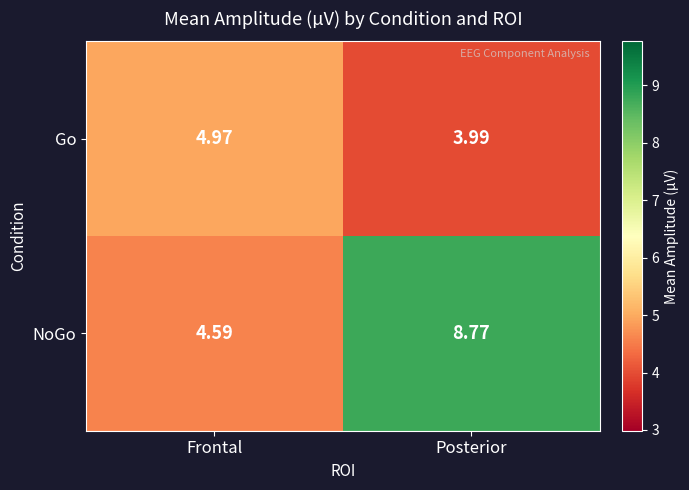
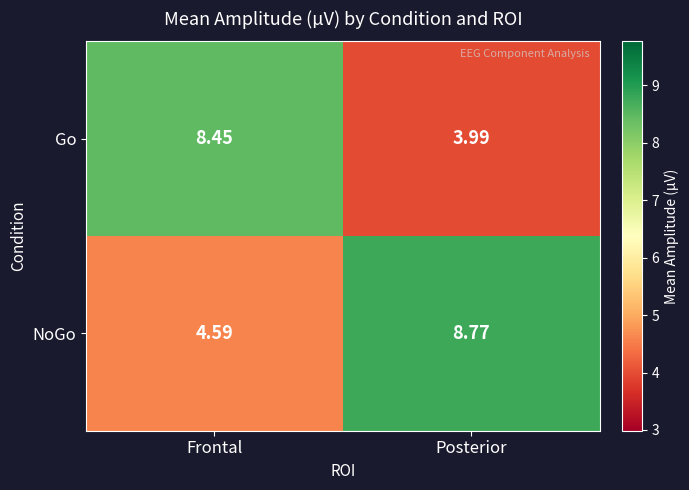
  {
    "Go": {
-     "Frontal": 4.97
+     "Frontal": 8.45
    },
    "NoGo": {
      "Frontal": 4.59,
      "Posterior": 8.77
    }
  }
